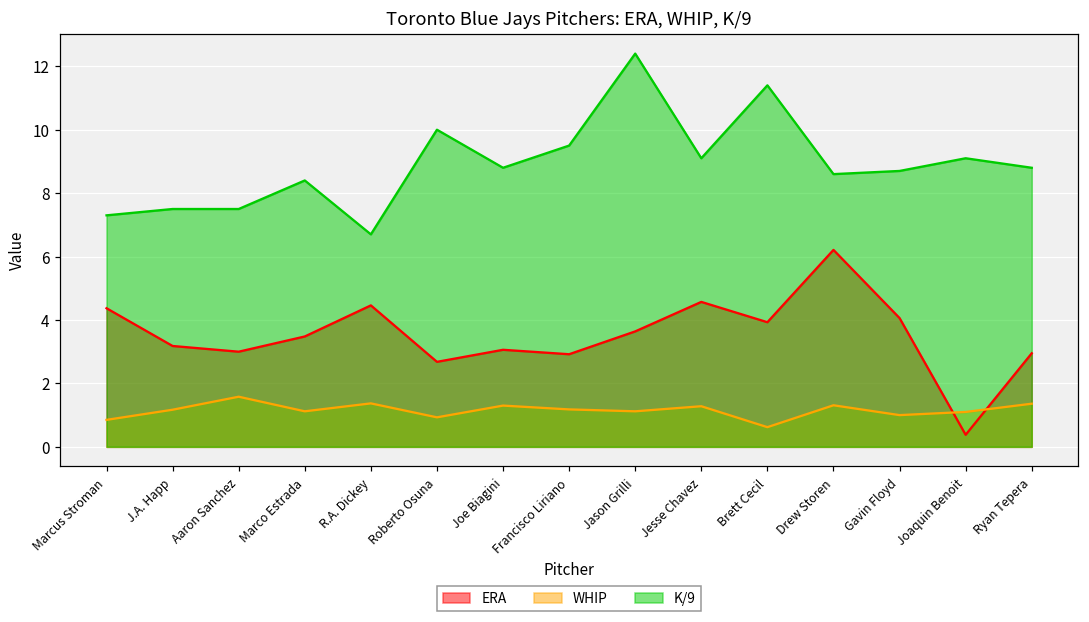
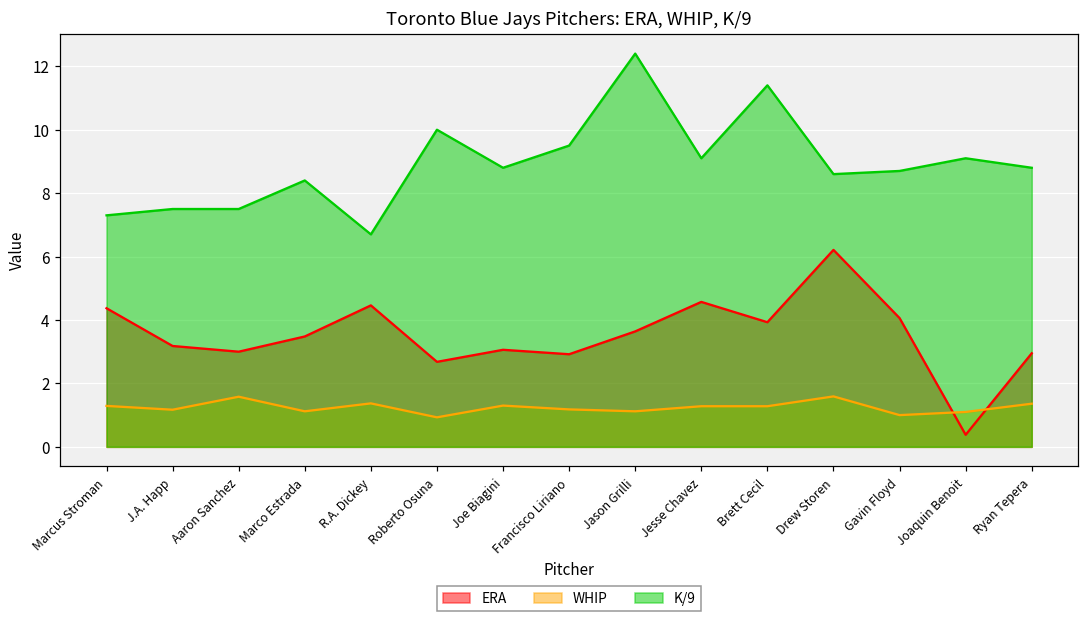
  {
    "ERA": {
      "Marcus Stroman": 4.4,
      "J.A. Happ": 3.2,
      "Aaron Sanchez": 3.0,
      "Marco Estrada": 3.5,
      "R.A. Dickey": 4.5,
      "Roberto Osuna": 2.7,
      "Joe Biagini": 3.1,
      "Francisco Liriano": 2.9,
      "Jason Grilli": 3.6,
      "Jesse Chavez": 4.6,
      "Brett Cecil": 3.9,
      "Drew Storen": 6.2,
      "Gavin Floyd": 4.1,
      "Joaquin Benoit": 0.4,
      "Ryan Tepera": 3.0
    },
    "WHIP": {
-     "Marcus Stroman": 0.9,
+     "Marcus Stroman": 1.3,
      "J.A. Happ": 1.2,
      "Aaron Sanchez": 1.6,
      "Marco Estrada": 1.1,
      "R.A. Dickey": 1.4,
      "Roberto Osuna": 0.9,
      "Joe Biagini": 1.3,
      "Francisco Liriano": 1.2,
      "Jason Grilli": 1.1,
      "Jesse Chavez": 1.3,
-     "Brett Cecil": 0.6,
-     "Drew Storen": 1.3,
+     "Brett Cecil": 1.3,
+     "Drew Storen": 1.6,
      "Gavin Floyd": 1.0,
      "Joaquin Benoit": 1.1,
      "Ryan Tepera": 1.4
    },
    "K/9": {
      "Marcus Stroman": 7.3,
      "J.A. Happ": 7.5,
      "Aaron Sanchez": 7.5,
      "Marco Estrada": 8.4,
      "R.A. Dickey": 6.7,
      "Roberto Osuna": 10.0,
      "Joe Biagini": 8.8,
      "Francisco Liriano": 9.5,
      "Jason Grilli": 12.4,
      "Jesse Chavez": 9.1,
      "Brett Cecil": 11.4,
      "Drew Storen": 8.6,
      "Gavin Floyd": 8.7,
      "Joaquin Benoit": 9.1,
      "Ryan Tepera": 8.8
    }
  }
